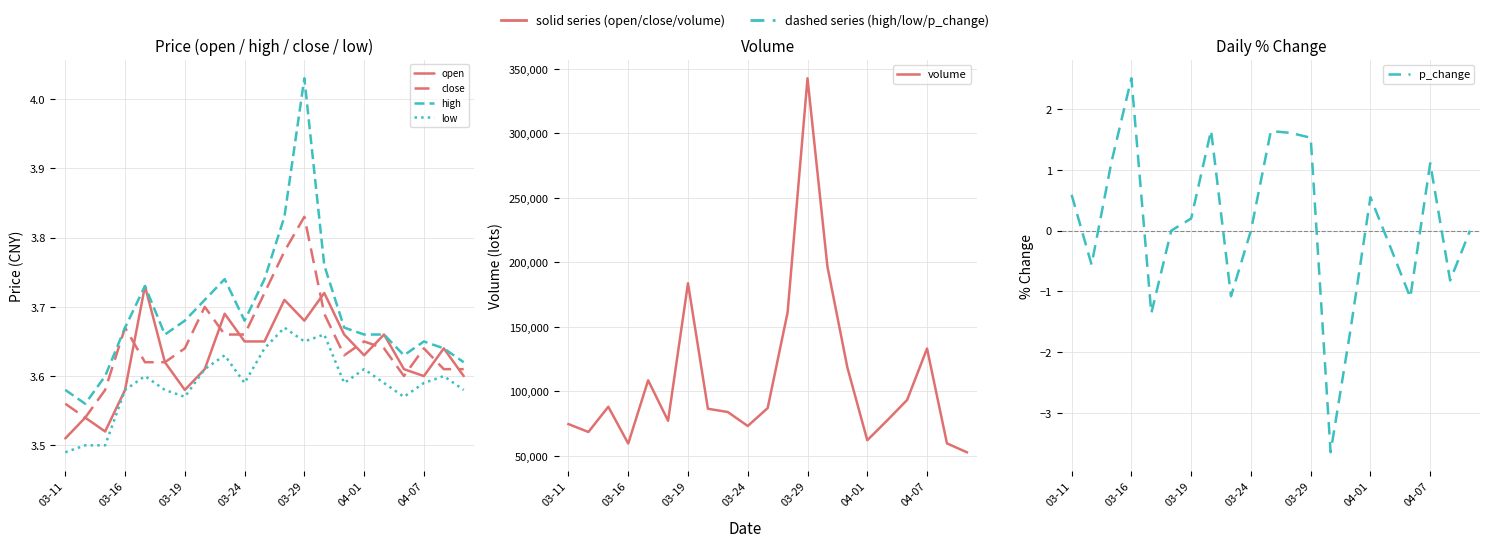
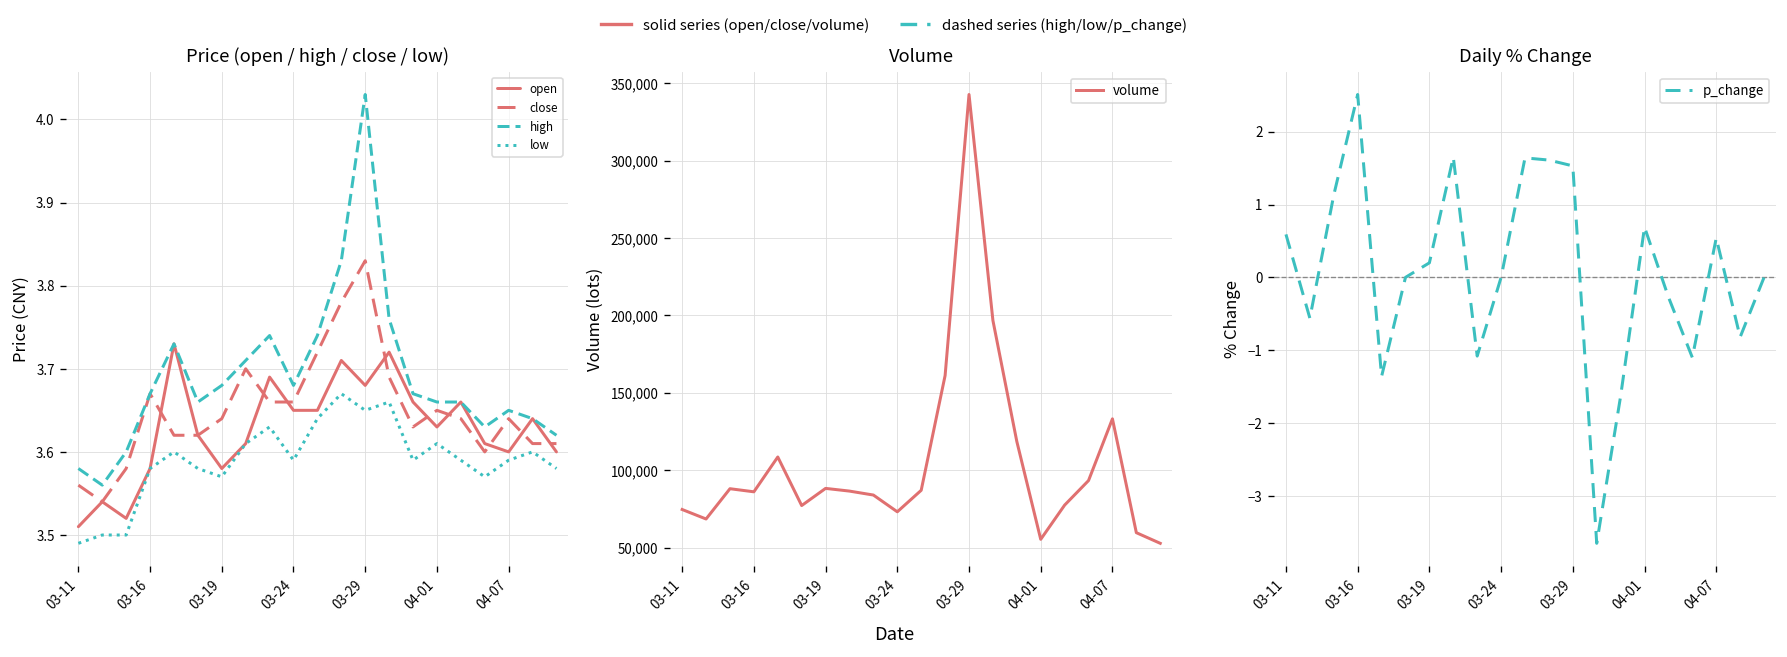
  {
    "Volume": {
      "03-11": "75,000",
-     "03-16": "60,000",
-     "03-19": "184,000",
+     "03-16": "86,000",
+     "03-19": "88,000",
      "03-24": "73,000",
      "03-29": "343,000",
-     "04-01": "62,000",
+     "04-01": "55,000",
      "04-07": "133,000"
    },
    "Daily % Change": {
      "03-11": "0.6",
      "03-16": "2.5",
      "03-19": "0.2",
      "03-24": "0.0",
      "03-29": "1.5",
-     "04-01": "0.6",
-     "04-07": "1.1"
+     "04-01": "0.7",
+     "04-07": "0.5"
    }
  }
